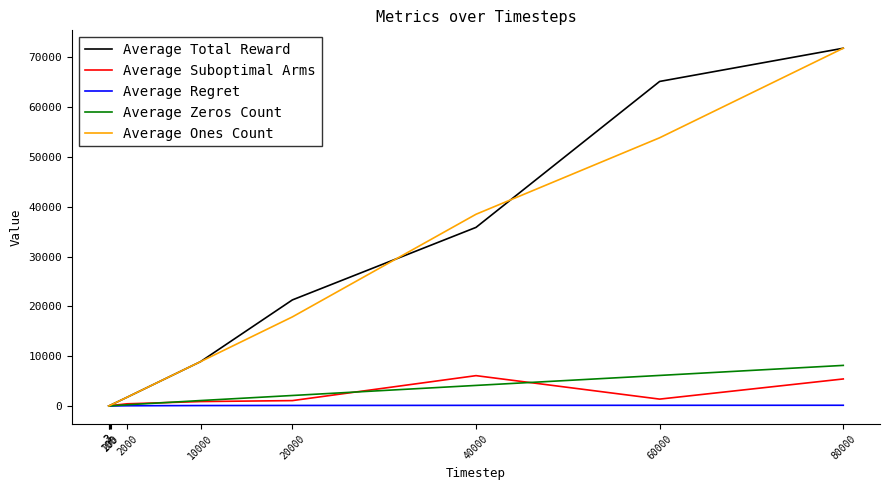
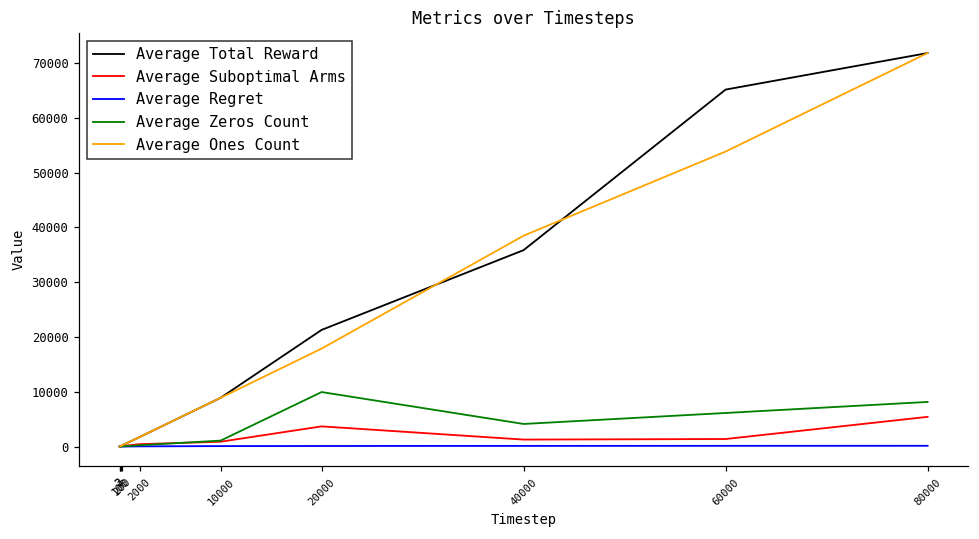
  {
    "Average Total Reward": {
      "20000": 21000,
      "40000": 36000,
      "60000": 65000
    },
    "Average Suboptimal Arms": {
-     "20000": 1000,
-     "40000": 6000,
+     "20000": 4000,
+     "40000": 1000,
      "60000": 1000,
      "80000": 5000
    },
    "Average Regret": {
      "10000": 0,
      "20000": 0,
      "40000": 0,
      "60000": 0,
      "80000": 0
    },
    "Average Zeros Count": {
-     "20000": 2000,
+     "20000": 10000,
      "40000": 4000,
      "60000": 6000,
      "80000": 8000
    },
    "Average Ones Count": {
      "20000": 18000,
      "40000": 39000,
      "60000": 54000
    }
  }
